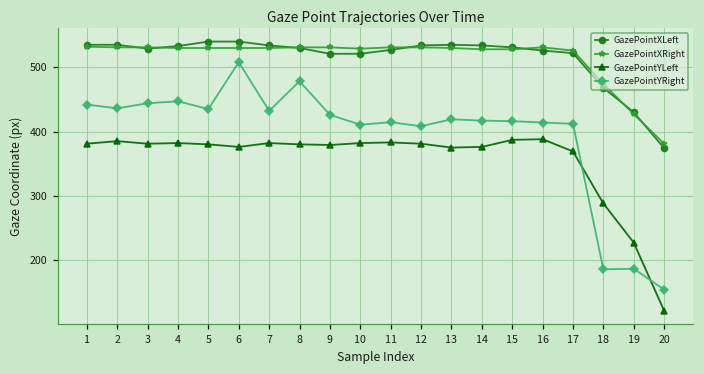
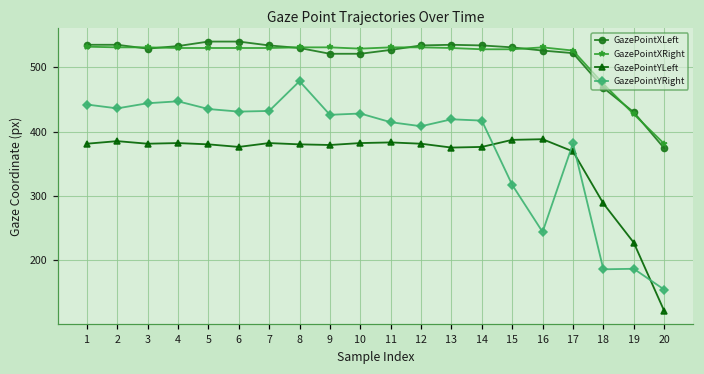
  {
    "GazePointYRight": {
      "1": 440,
      "2": 440,
      "3": 440,
      "4": 450,
      "5": 440,
-     "6": 510,
+     "6": 430,
      "7": 430,
      "8": 480,
      "9": 430,
-     "10": 410,
+     "10": 430,
      "11": 410,
      "12": 410,
      "13": 420,
      "14": 420,
-     "15": 420,
-     "16": 410,
-     "17": 410,
+     "15": 320,
+     "16": 240,
+     "17": 380,
      "18": 190,
      "19": 190,
      "20": 150
    }
  }
